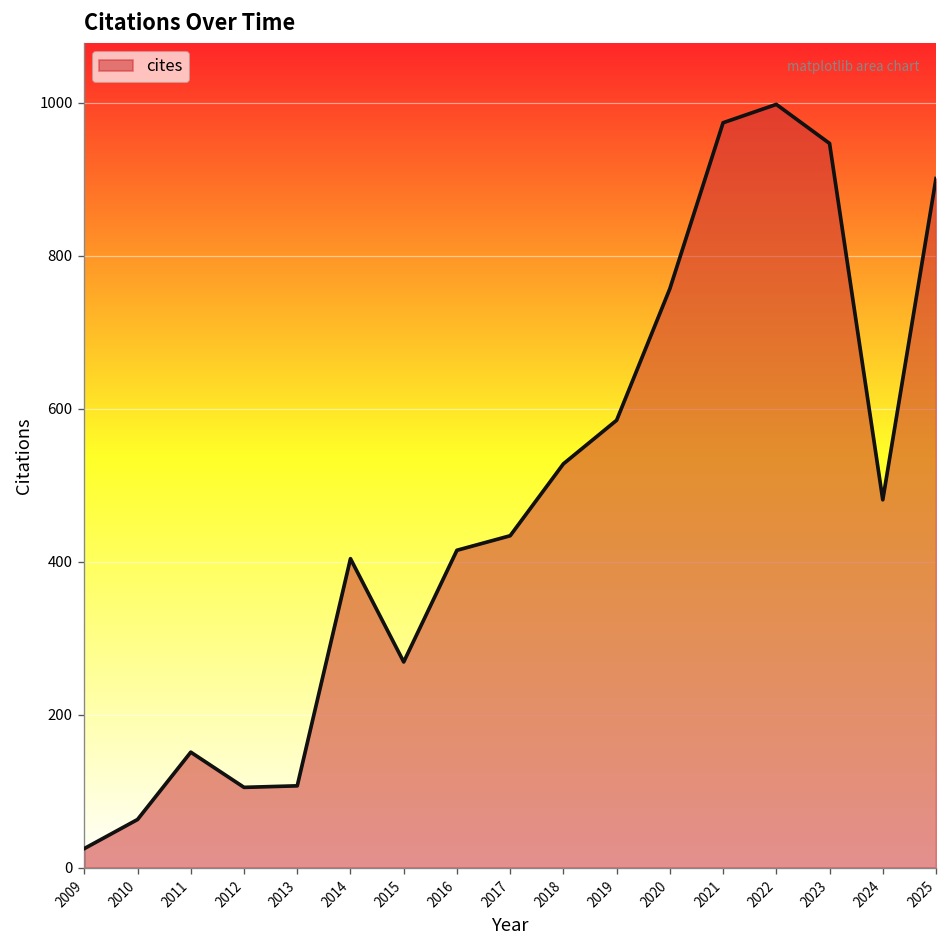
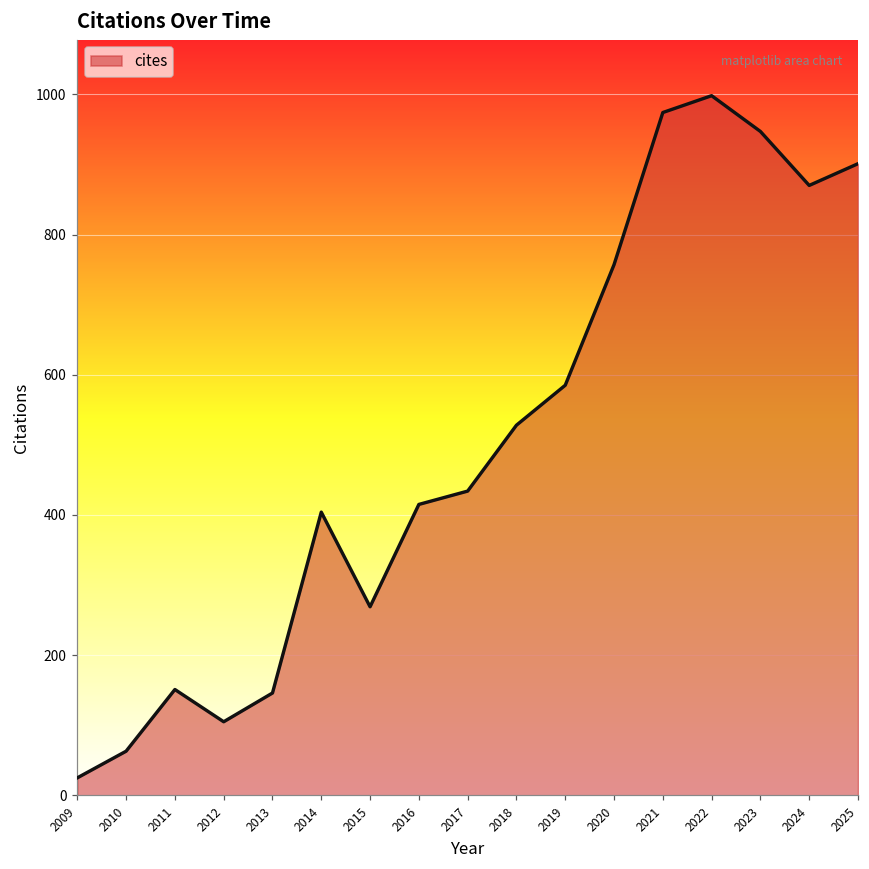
  {
    "2009": 30,
    "2010": 60,
    "2011": 150,
    "2012": 110,
-   "2013": 110,
+   "2013": 150,
    "2014": 400,
    "2015": 270,
    "2016": 420,
    "2017": 430,
    "2018": 530,
    "2019": 590,
    "2020": 760,
    "2021": 970,
    "2022": 1000,
    "2023": 950,
-   "2024": 480,
+   "2024": 870,
    "2025": 900
  }
